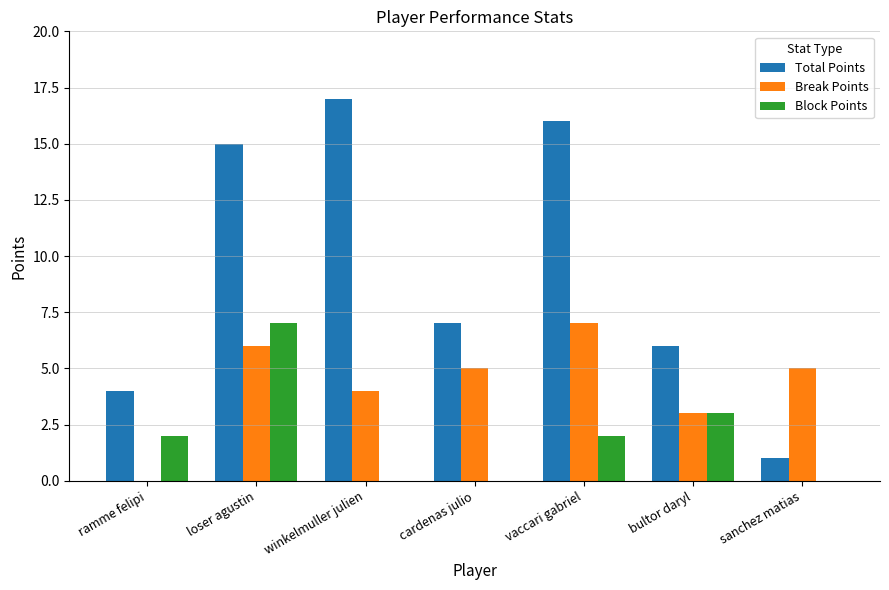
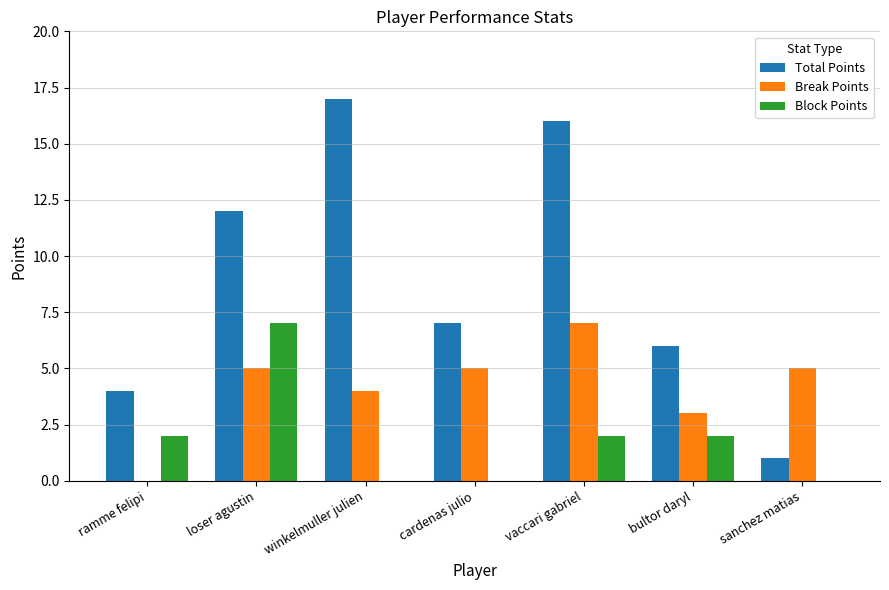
  {
    "Total Points": {
      "ramme felipi": 4,
-     "loser agustin": 15,
+     "loser agustin": 12,
      "winkelmuller julien": 17,
      "cardenas julio": 7,
      "vaccari gabriel": 16,
      "bultor daryl": 6,
      "sanchez matias": 1
    },
    "Break Points": {
      "ramme felipi": 0,
-     "loser agustin": 6,
+     "loser agustin": 5,
      "winkelmuller julien": 4,
      "cardenas julio": 5,
      "vaccari gabriel": 7,
      "bultor daryl": 3,
      "sanchez matias": 5
    },
    "Block Points": {
      "ramme felipi": 2,
      "loser agustin": 7,
      "winkelmuller julien": 0,
      "cardenas julio": 0,
      "vaccari gabriel": 2,
-     "bultor daryl": 3,
+     "bultor daryl": 2,
      "sanchez matias": 0
    }
  }
